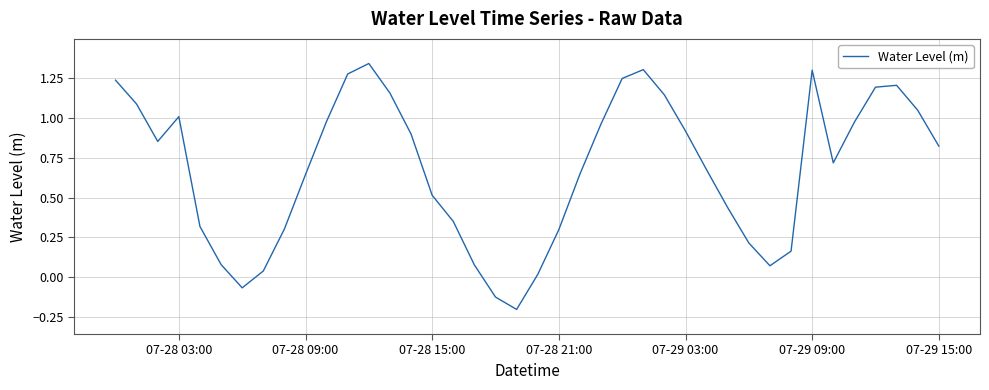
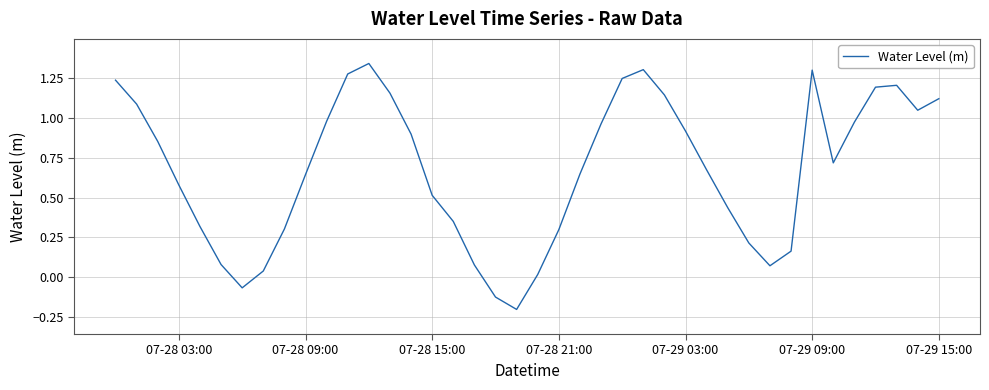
  {
-   "07-28 03:00": 1.01,
+   "07-28 03:00": 0.58,
    "07-28 09:00": 0.64,
    "07-28 15:00": 0.51,
    "07-28 21:00": 0.30,
    "07-29 03:00": 0.92,
    "07-29 09:00": 1.30,
-   "07-29 15:00": 0.82
+   "07-29 15:00": 1.12
  }
